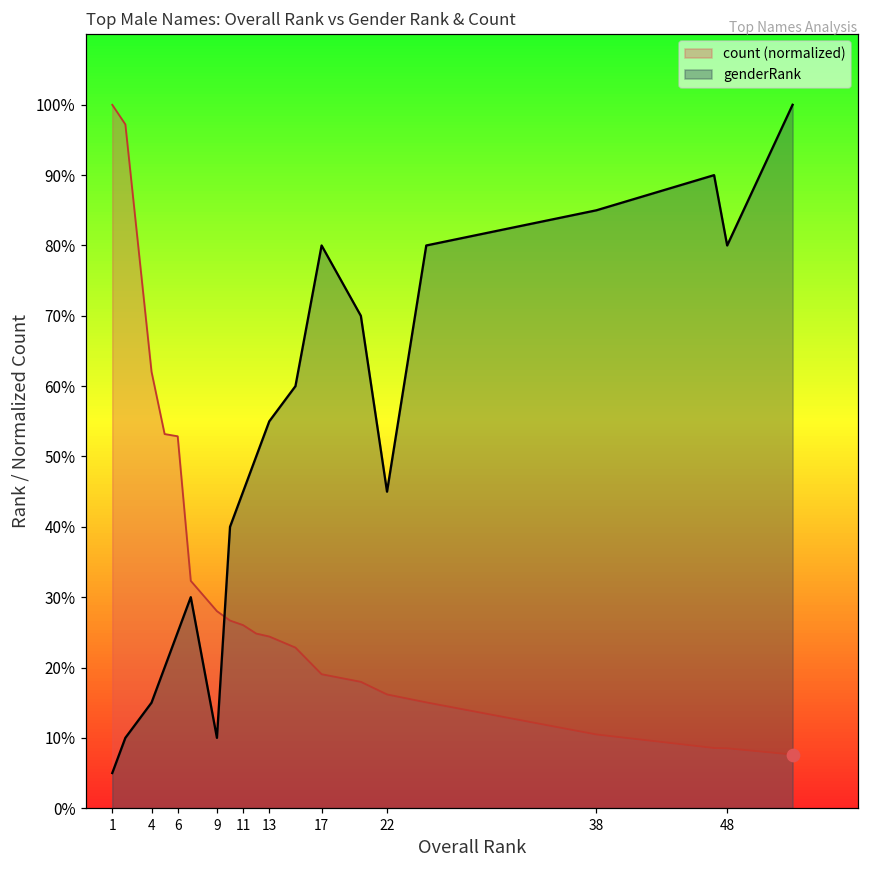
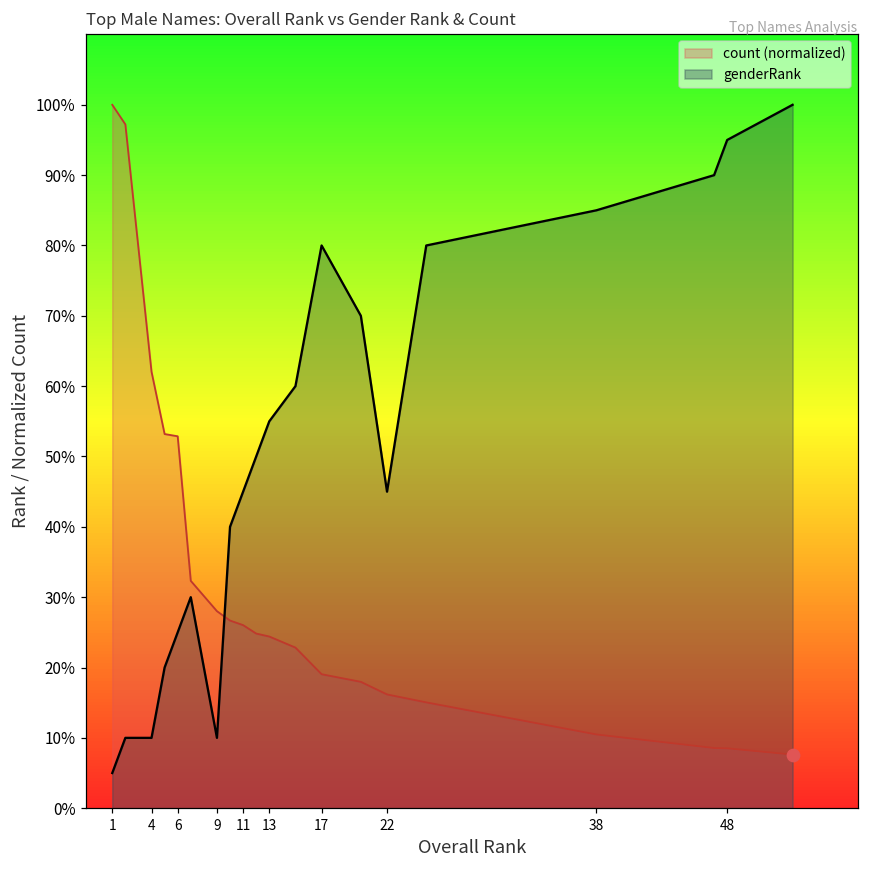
  {
    "genderRank": {
      "1": "5%",
-     "4": "15%",
+     "4": "10%",
      "6": "25%",
      "9": "10%",
      "11": "45%",
      "13": "55%",
      "17": "80%",
      "22": "45%",
      "38": "85%",
-     "48": "80%"
+     "48": "95%"
    }
  }
